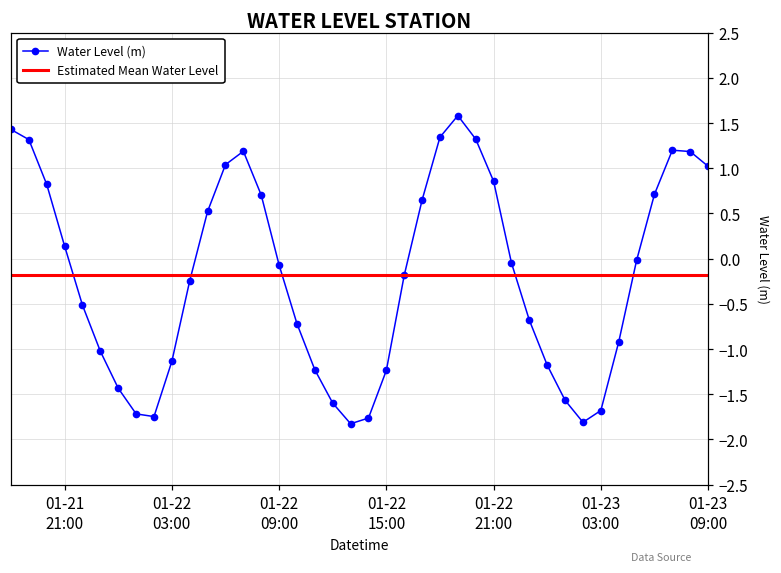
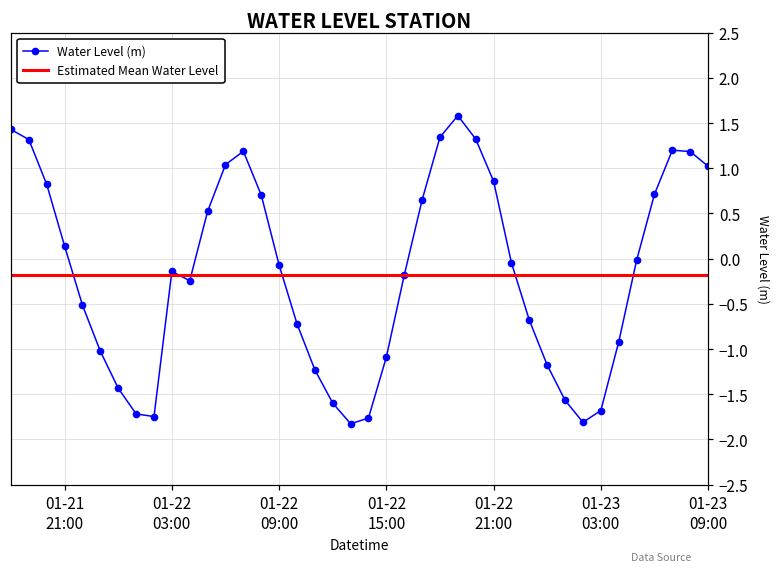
  {
    "01-21 21:00": 0.1,
-   "01-22 03:00": -1.1,
+   "01-22 03:00": -0.1,
    "01-22 09:00": -0.1,
-   "01-22 15:00": -1.2,
+   "01-22 15:00": -1.1,
    "01-22 21:00": 0.9,
    "01-23 03:00": -1.7,
    "01-23 09:00": 1.0
  }
